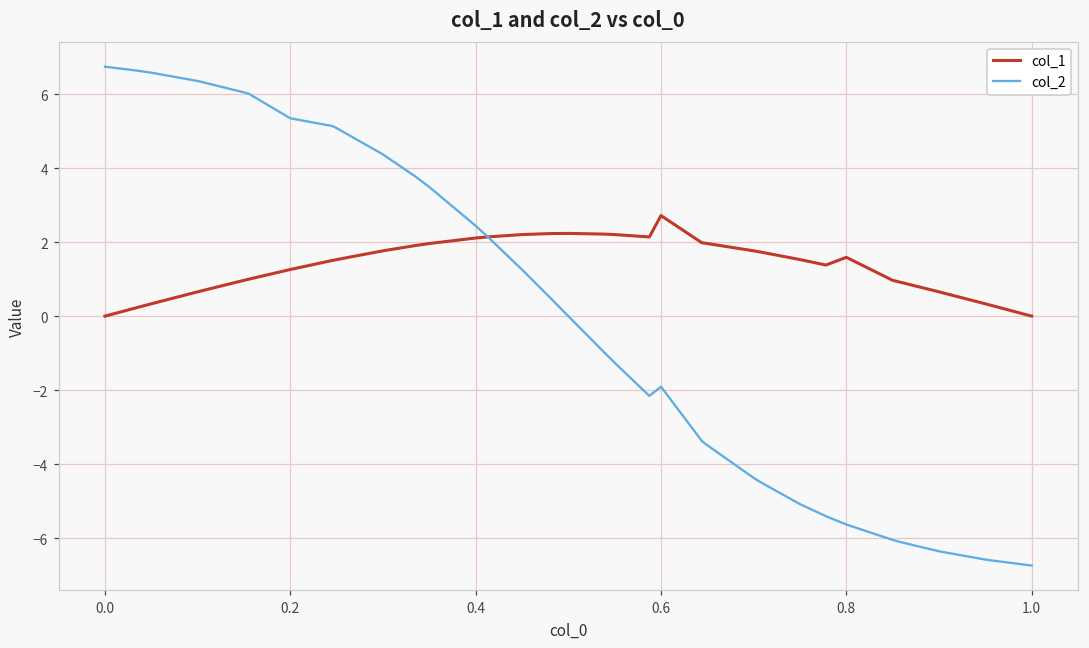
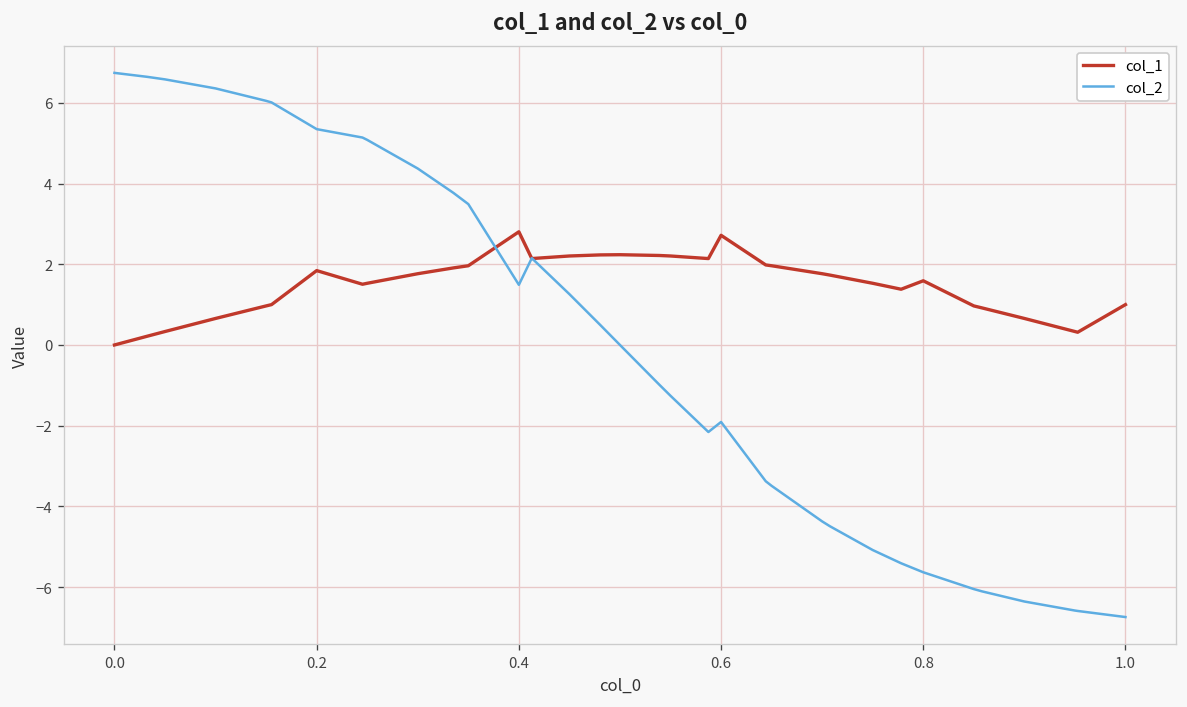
  {
    "col_1": {
      "0.0": 0.0,
-     "0.2": 1.3,
-     "0.4": 2.1,
+     "0.2": 1.8,
+     "0.4": 2.8,
      "0.6": 2.7,
      "0.8": 1.6,
-     "1.0": 0
+     "1.0": 1
    },
    "col_2": {
      "0.0": 6.7,
      "0.2": 5.3,
-     "0.4": 2.4,
+     "0.4": 1.5,
      "0.6": -1.9,
      "0.8": -5.6,
      "1.0": -6.7
    }
  }
